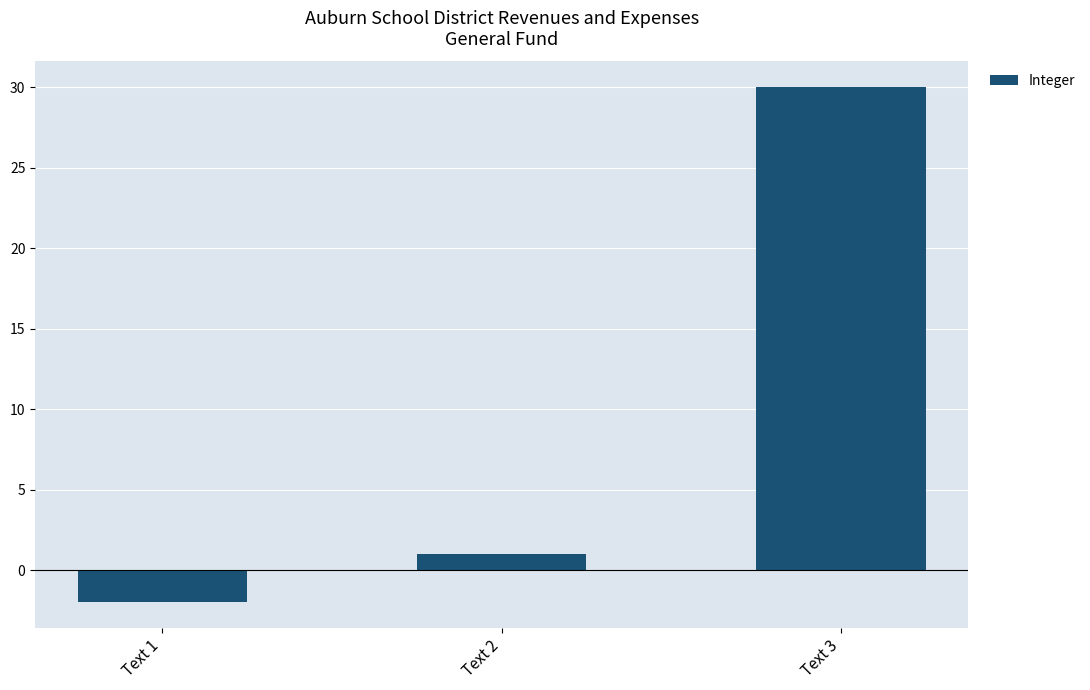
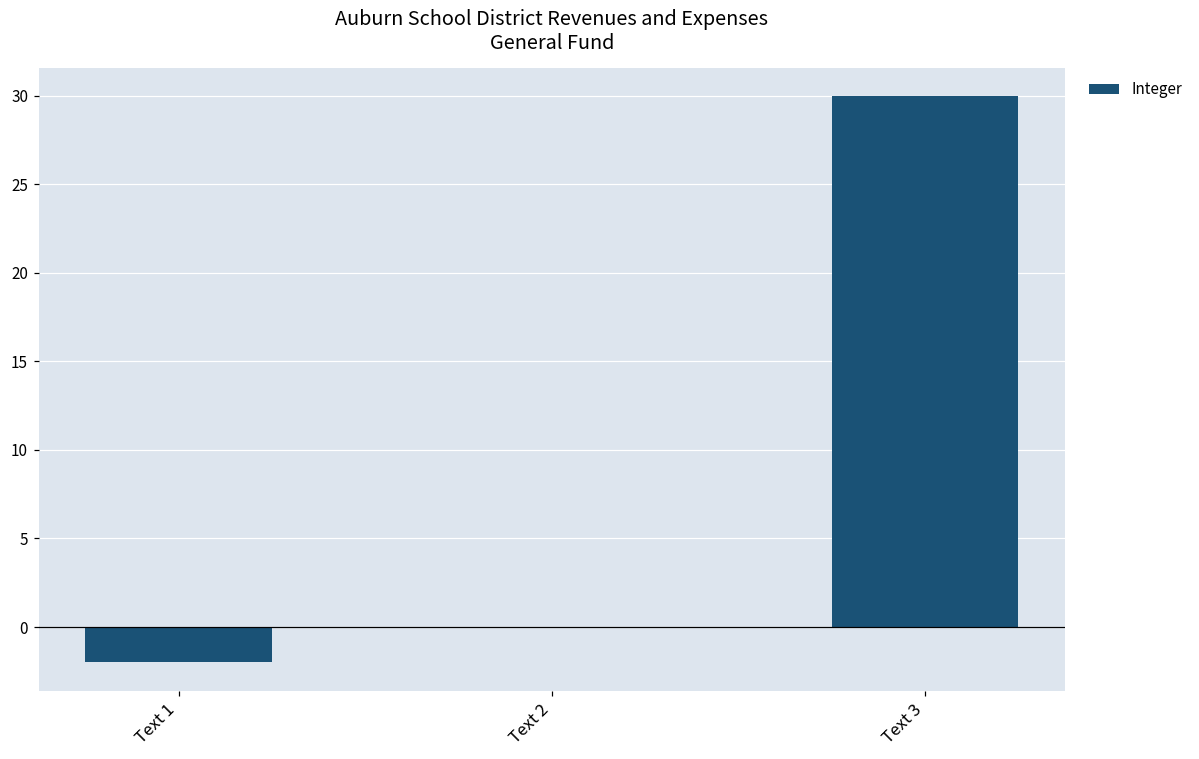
  {
    "Text 1": -2,
-   "Text 2": 1,
+   "Text 2": 0,
    "Text 3": 30
  }
